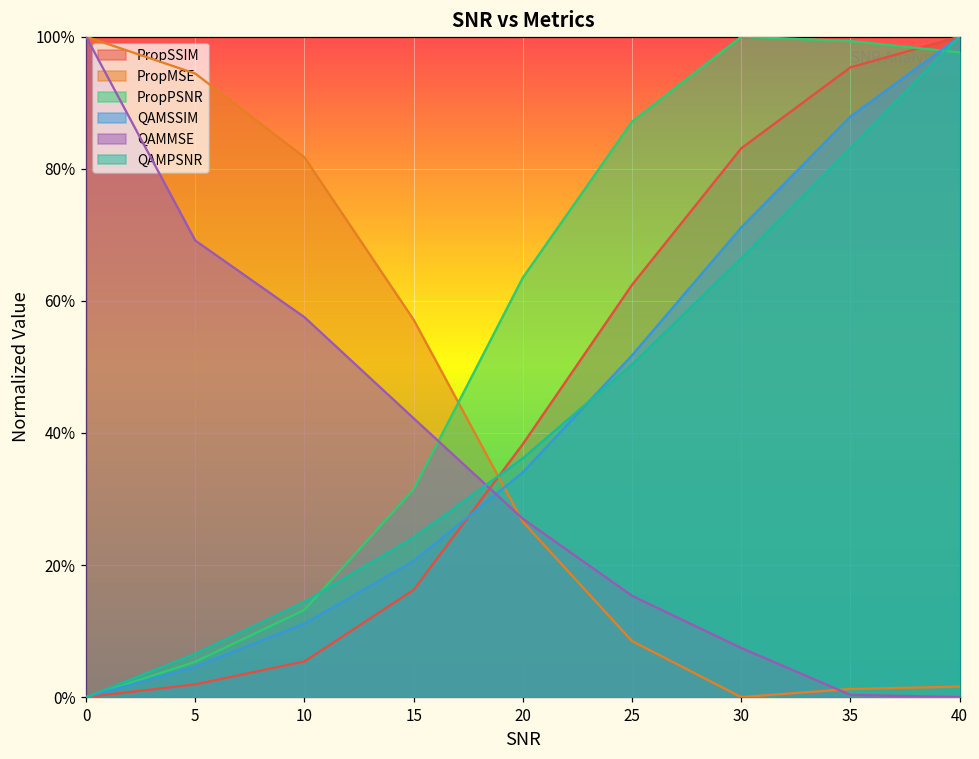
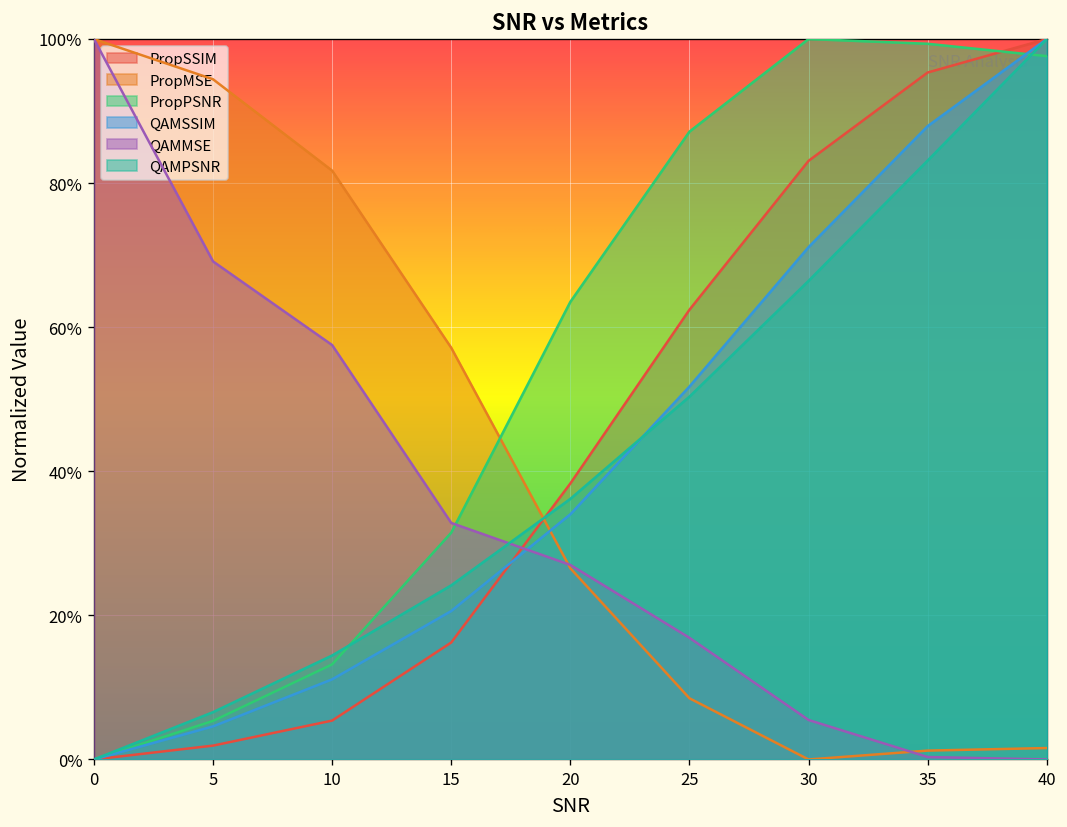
  {
    "QAMMSE": {
      "5": "69%",
      "10": "58%",
-     "15": "42%",
+     "15": "33%",
      "20": "27%",
-     "25": "15%",
-     "30": "7%",
+     "25": "17%",
+     "30": "5%",
      "35": "0%",
      "40": "0%"
    }
  }
